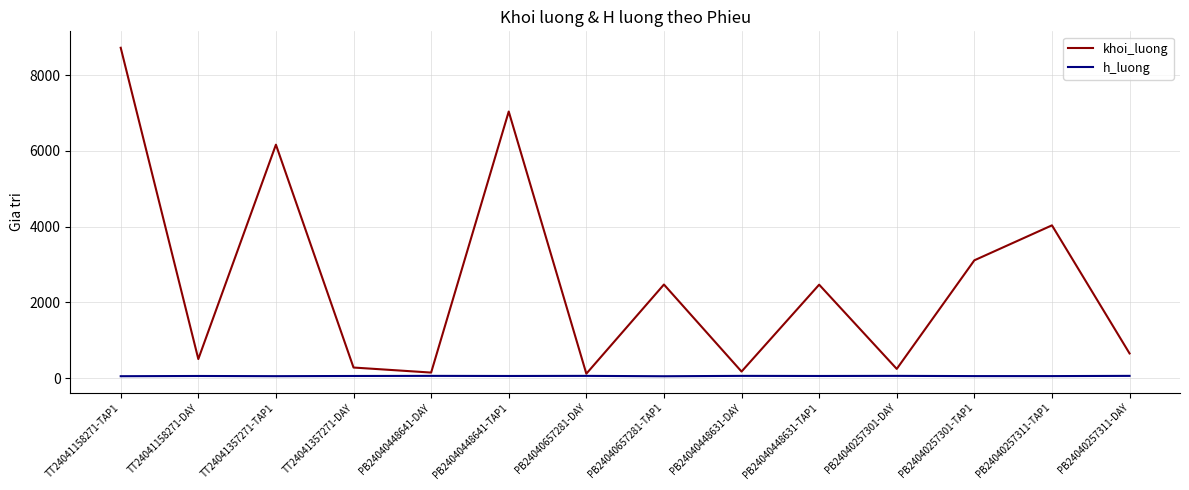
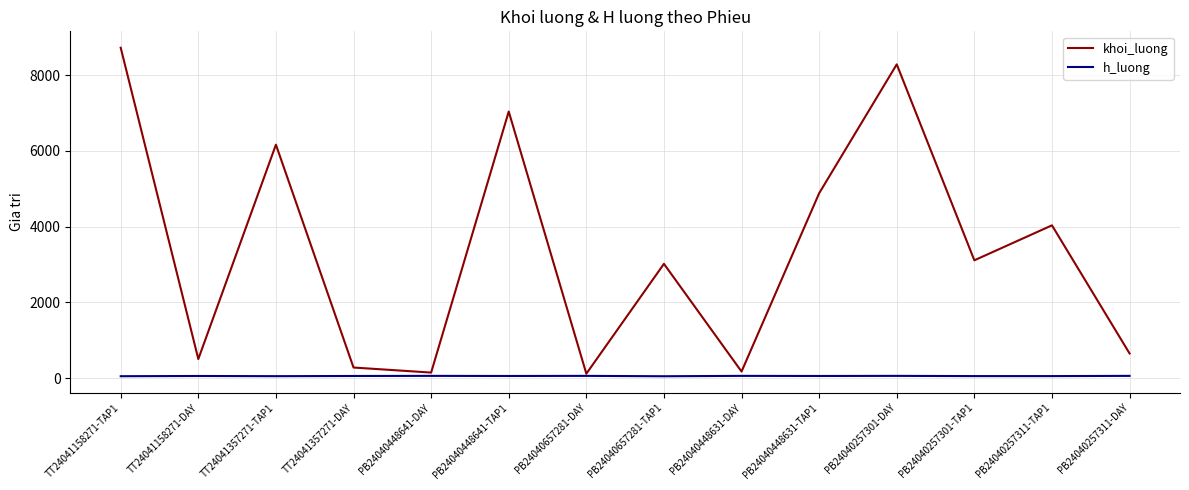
  {
    "khoi_luong": {
      "TT24041158271-TAP1": 8700,
      "TT24041158271-DAY": 500,
      "TT24041357271-TAP1": 6200,
      "TT24041357271-DAY": 300,
      "PB24040448641-DAY": 200,
      "PB24040448641-TAP1": 7000,
-     "PB24040657281-TAP1": 2500,
+     "PB24040657281-TAP1": 3000,
      "PB24040448631-DAY": 200,
-     "PB24040448631-TAP1": 2500,
-     "PB24040257301-DAY": 200,
+     "PB24040448631-TAP1": 4900,
+     "PB24040257301-DAY": 8300,
      "PB24040257301-TAP1": 3100,
      "PB24040257311-TAP1": 4000,
      "PB24040257311-DAY": 700
    },
    "h_luong": {
      "TT24041158271-TAP1": 100,
      "TT24041158271-DAY": 100,
      "TT24041357271-TAP1": 100,
      "TT24041357271-DAY": 100,
      "PB24040448641-DAY": 100,
      "PB24040448641-TAP1": 100,
      "PB24040657281-TAP1": 100,
      "PB24040448631-DAY": 100,
      "PB24040448631-TAP1": 100,
      "PB24040257301-DAY": 100,
      "PB24040257301-TAP1": 100,
      "PB24040257311-TAP1": 100,
      "PB24040257311-DAY": 100
    }
  }
